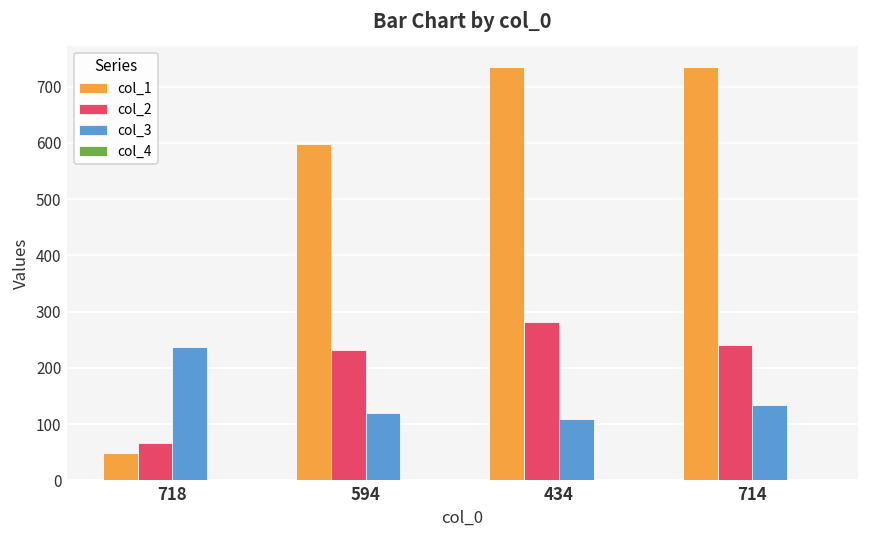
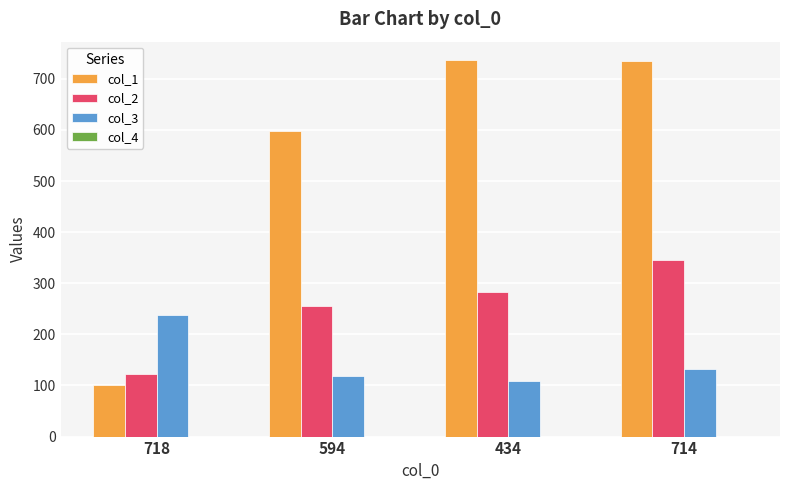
  {
    "col_1": {
-     "718": 50,
+     "718": 100,
      "594": 600,
      "434": 740,
      "714": 740
    },
    "col_2": {
-     "718": 70,
-     "594": 230,
+     "718": 120,
+     "594": 260,
      "434": 280,
-     "714": 240
+     "714": 350
    },
    "col_3": {
      "718": 240,
      "594": 120,
      "434": 110,
      "714": 130
    },
    "col_4": {
      "718": 0,
      "594": 0,
      "434": 0,
      "714": 0
    }
  }
